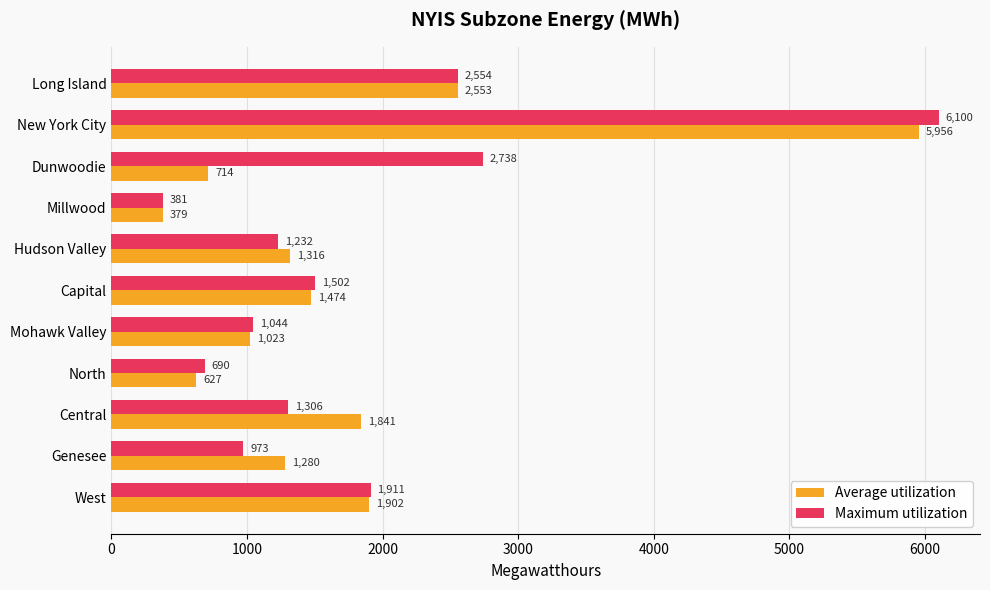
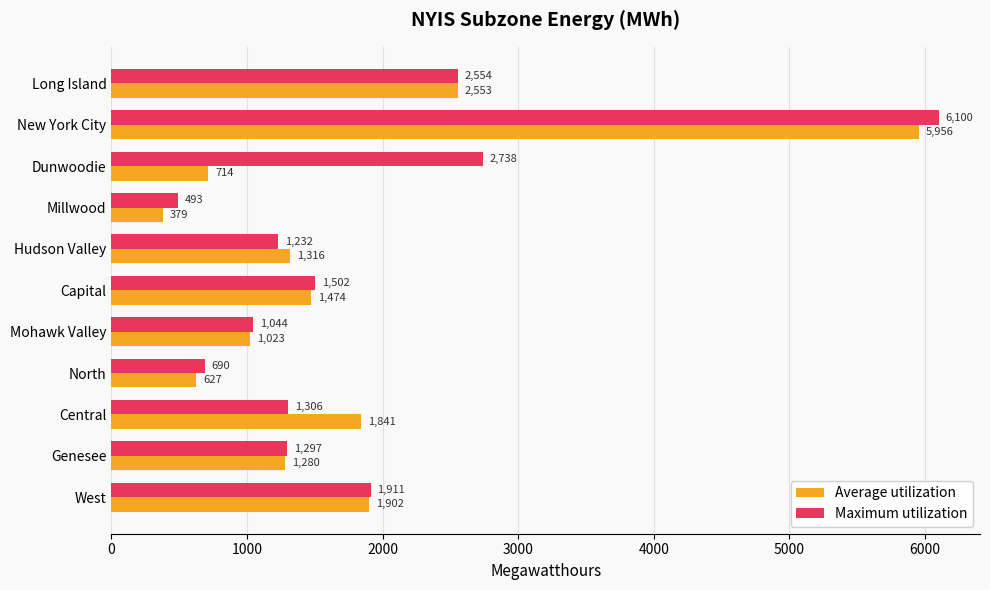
  {
    "Average utilization": {
      "Long Island": "2,553",
      "New York City": "5,956",
      "Dunwoodie": "714",
      "Millwood": "379",
      "Hudson Valley": "1,316",
      "Capital": "1,474",
      "Mohawk Valley": "1,023",
      "North": "627",
      "Central": "1,841",
      "Genesee": "1,280",
      "West": "1,902"
    },
    "Maximum utilization": {
      "Long Island": "2,554",
      "New York City": "6,100",
      "Dunwoodie": "2,738",
-     "Millwood": "381",
+     "Millwood": "493",
      "Hudson Valley": "1,232",
      "Capital": "1,502",
      "Mohawk Valley": "1,044",
      "North": "690",
      "Central": "1,306",
-     "Genesee": "973",
+     "Genesee": "1,297",
      "West": "1,911"
    }
  }
